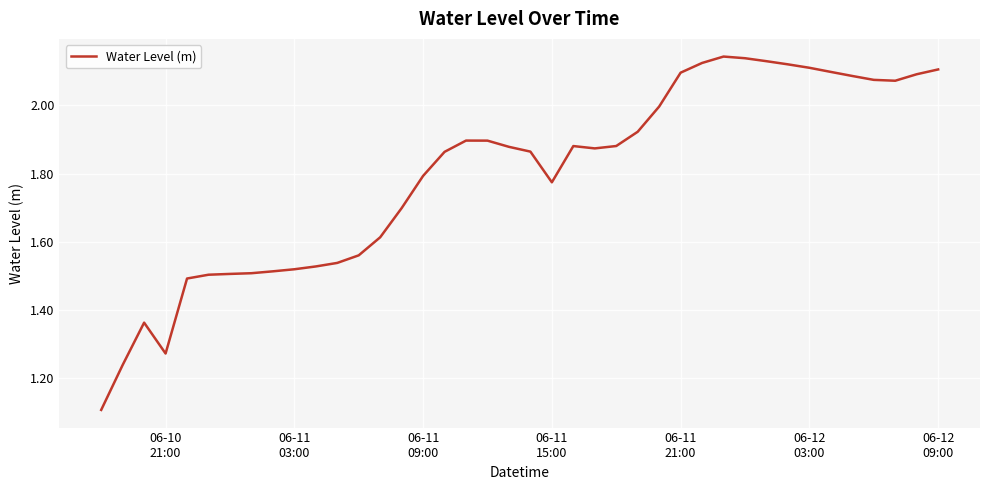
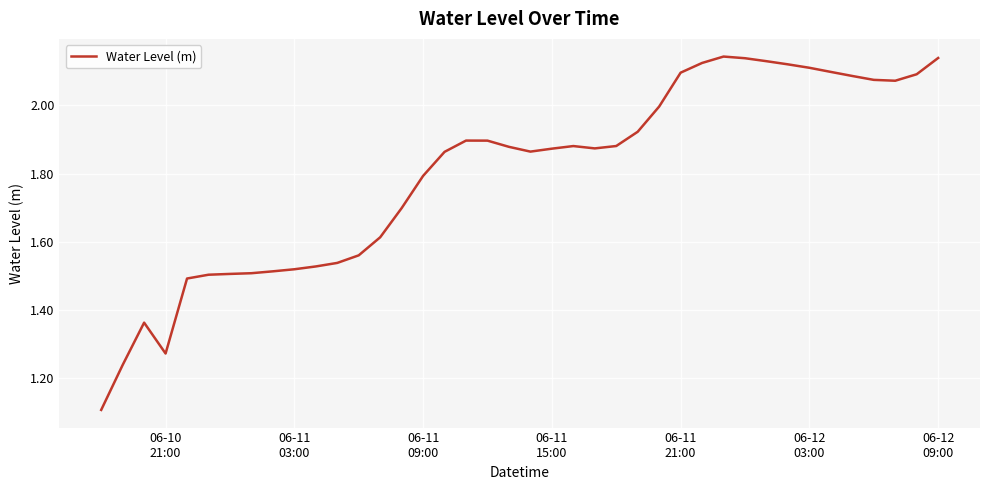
  {
    "06-10 21:00": 1.27,
    "06-11 03:00": 1.52,
    "06-11 09:00": 1.79,
-   "06-11 15:00": 1.77,
+   "06-11 15:00": 1.87,
    "06-11 21:00": 2.10,
    "06-12 03:00": 2.11,
-   "06-12 09:00": 2.11
+   "06-12 09:00": 2.14
  }
